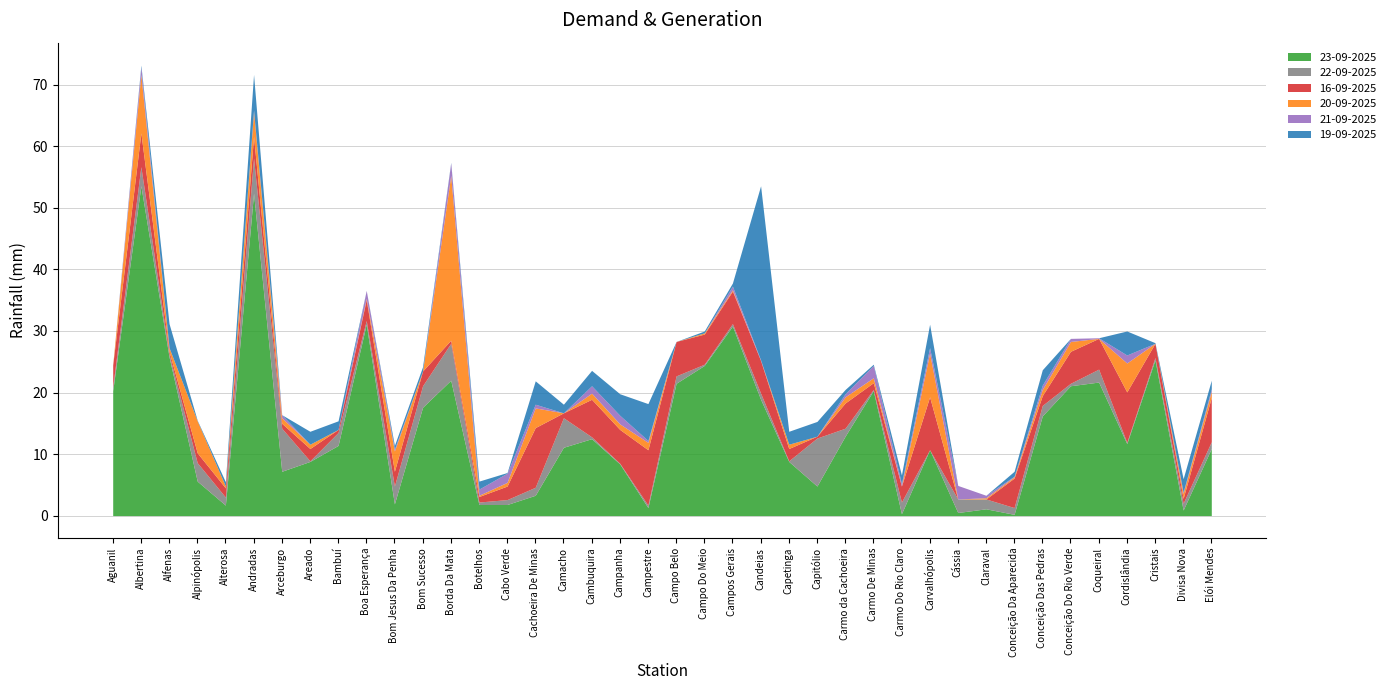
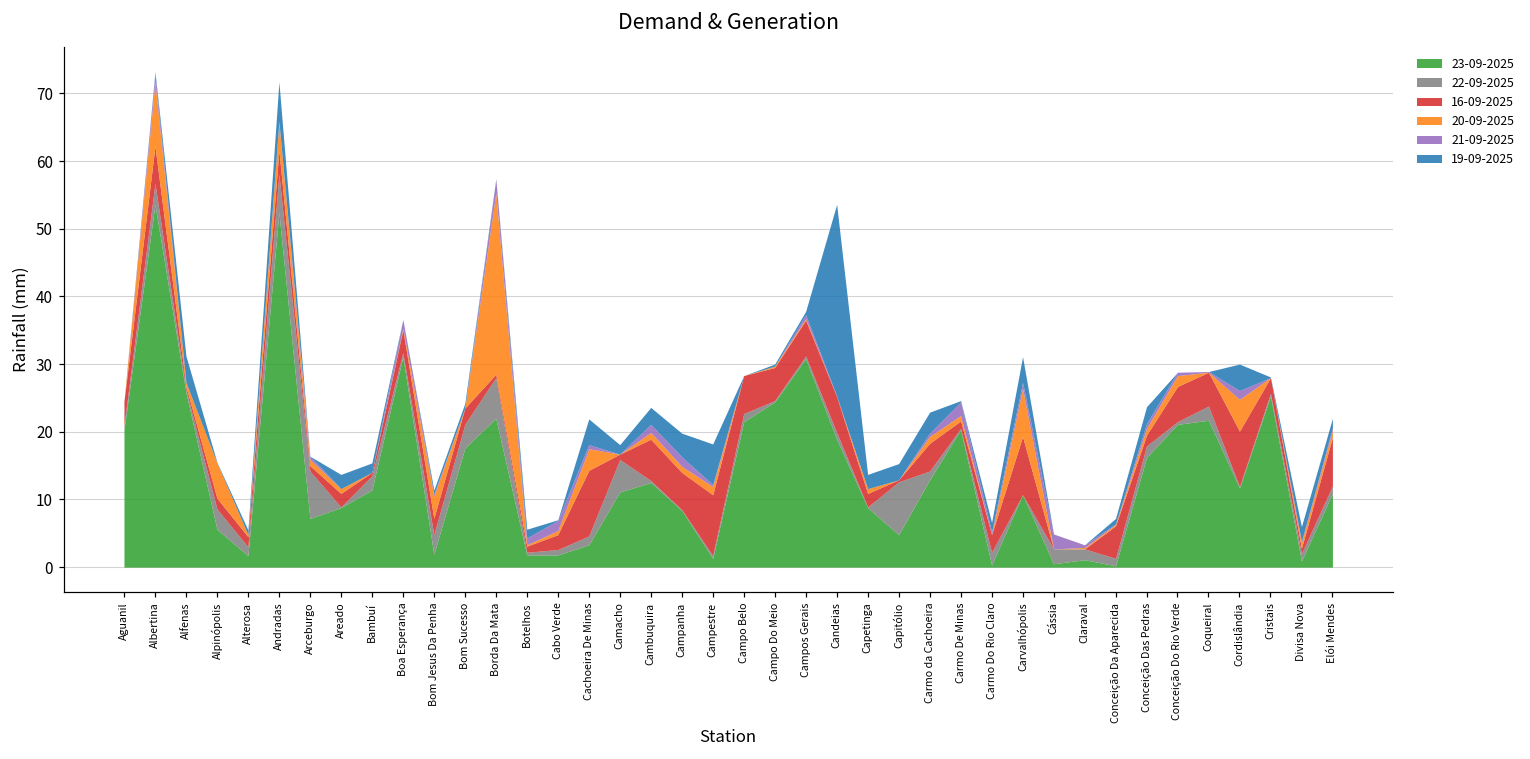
  {
    "23-09-2025": {
      "Aguanil": 20,
      "Albertina": 54,
      "Alpinópolis": 6,
      "Alterosa": 2,
      "Andradas": 52,
      "Arceburgo": 7,
      "Bambuí": 11,
      "Boa Esperança": 31,
      "Bom Jesus Da Penha": 2,
      "Bom Sucesso": 18,
      "Borda Da Mata": 22,
      "Cabo Verde": 2,
      "Cachoeira De Minas": 3,
      "Camacho": 11,
      "Campo Belo": 22,
      "Candeias": 19,
      "Capitólio": 5,
      "Carmo da Cachoeira": 13,
      "Cássia": 1,
      "Claraval": 1,
      "Conceição Das Pedras": 16,
      "Coqueiral": 22,
      "Divisa Nova": 1,
      "Elói Mendes": 11
    },
    "22-09-2025": {
      "Aguanil": 1,
      "Albertina": 3,
      "Alpinópolis": 3,
      "Alterosa": 1,
      "Andradas": 6,
      "Arceburgo": 7,
      "Bambuí": 2,
      "Boa Esperança": 1,
      "Bom Jesus Da Penha": 3,
      "Bom Sucesso": 4,
      "Borda Da Mata": 6,
      "Cabo Verde": 1,
      "Cachoeira De Minas": 1,
      "Camacho": 5,
      "Campo Belo": 1,
      "Candeias": 1,
      "Carmo da Cachoeira": 1,
      "Carmo Do Rio Claro": 2,
      "Conceição Da Aparecida": 1,
      "Conceição Das Pedras": 2,
      "Coqueiral": 2,
      "Divisa Nova": 1,
      "Elói Mendes": 1
    },
    "16-09-2025": {
      "Albertina": 6,
      "Alfenas": 1,
      "Alpinópolis": 2,
      "Andradas": 4,
      "Arceburgo": 1,
      "Areado": 2,
      "Bom Jesus Da Penha": 2,
      "Borda Da Mata": 1,
      "Cabo Verde": 2,
      "Cachoeira De Minas": 10,
      "Cambuquira": 6,
      "Campanha": 6,
      "Campestre": 9,
      "Capetinga": 2,
      "Carmo da Cachoeira": 4,
      "Carmo De Minas": 1,
      "Carvalhópolis": 9,
      "Conceição Das Pedras": 2,
      "Conceição Do Rio Verde": 5,
      "Cordislândia": 8,
      "Divisa Nova": 1,
      "Elói Mendes": 7
    },
    "20-09-2025": {
      "Albertina": 10,
      "Arceburgo": 1,
      "Borda Da Mata": 27,
      "Cabo Verde": 1,
      "Cachoeira De Minas": 3,
      "Cambuquira": 1,
      "Campanha": 1,
      "Carmo da Cachoeira": 1,
      "Carmo De Minas": 1,
      "Carvalhópolis": 7,
      "Conceição Das Pedras": 1,
      "Conceição Do Rio Verde": 2,
      "Cordislândia": 5
    },
    "21-09-2025": {
      "Botelhos": 1,
      "Cachoeira De Minas": 1,
      "Cambuquira": 1,
      "Campanha": 1,
      "Campos Gerais": 1,
      "Carmo da Cachoeira": 1,
      "Carvalhópolis": 1,
      "Conceição Das Pedras": 1,
      "Cordislândia": 1
    },
    "19-09-2025": {
      "Alfenas": 4,
      "Alterosa": 1,
      "Andradas": 6,
      "Areado": 2,
      "Bambuí": 1,
      "Bom Jesus Da Penha": 1,
      "Bom Sucesso": 1,
      "Botelhos": 1,
      "Cachoeira De Minas": 4,
      "Camacho": 1,
      "Cambuquira": 3,
      "Campanha": 4,
      "Campestre": 6,
      "Campos Gerais": 1,
      "Candeias": 28,
      "Capetinga": 2,
      "Capitólio": 2,
-     "Carmo da Cachoeira": 1,
+     "Carmo da Cachoeira": 3,
      "Carmo Do Rio Claro": 1,
      "Carvalhópolis": 4,
      "Conceição Da Aparecida": 1,
      "Conceição Das Pedras": 3,
      "Cordislândia": 4,
      "Divisa Nova": 2,
      "Elói Mendes": 1
    }
  }
